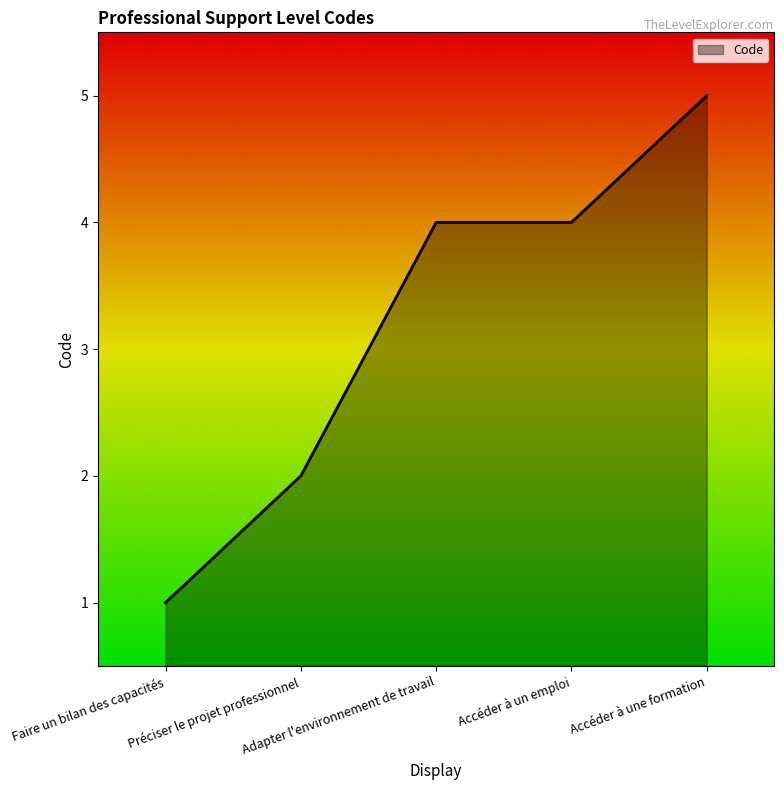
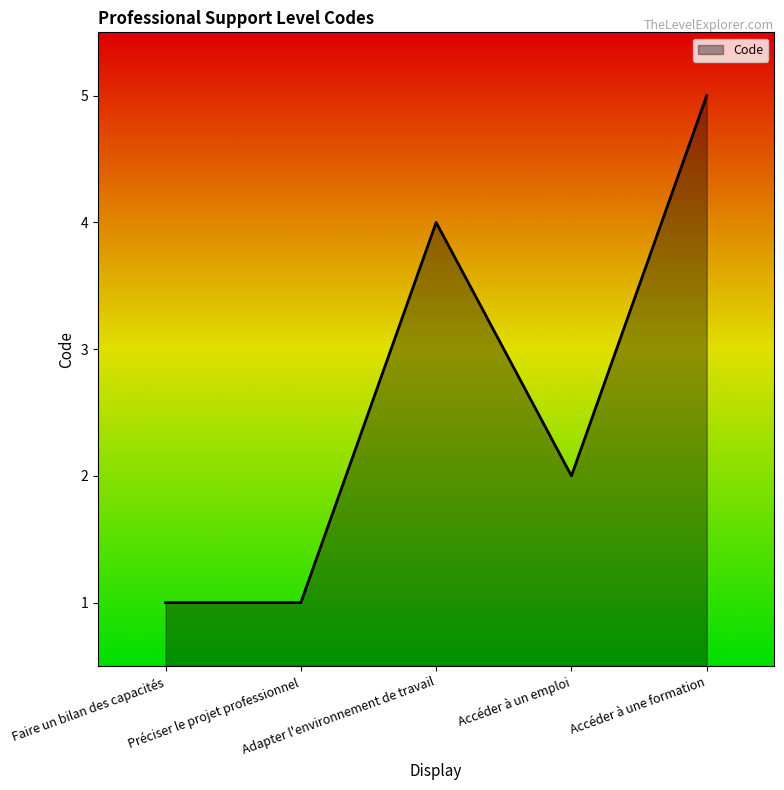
  {
    "Faire un bilan des capacités": 1,
-   "Préciser le projet professionnel": 2,
+   "Préciser le projet professionnel": 1,
    "Adapter l'environnement de travail": 4,
-   "Accéder à un emploi": 4,
+   "Accéder à un emploi": 2,
    "Accéder à une formation": 5
  }
